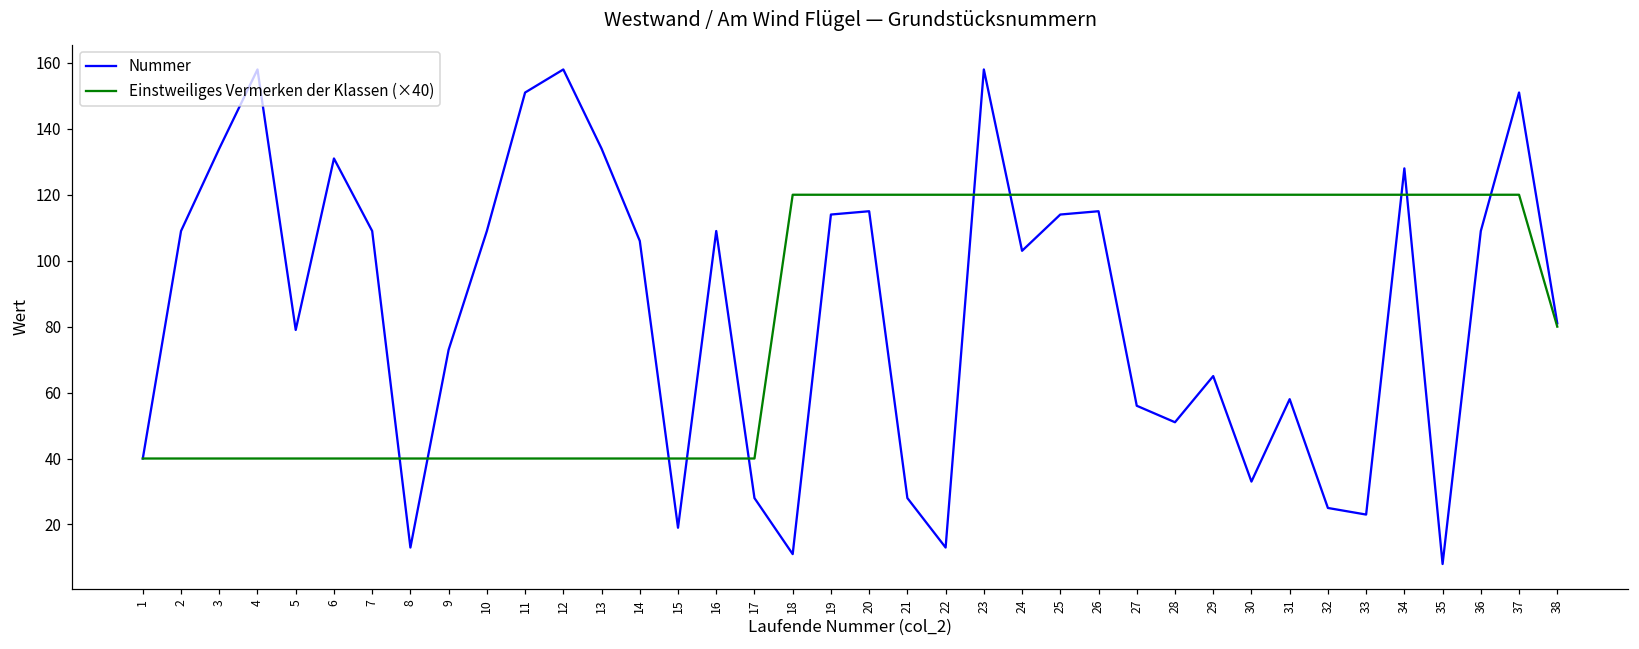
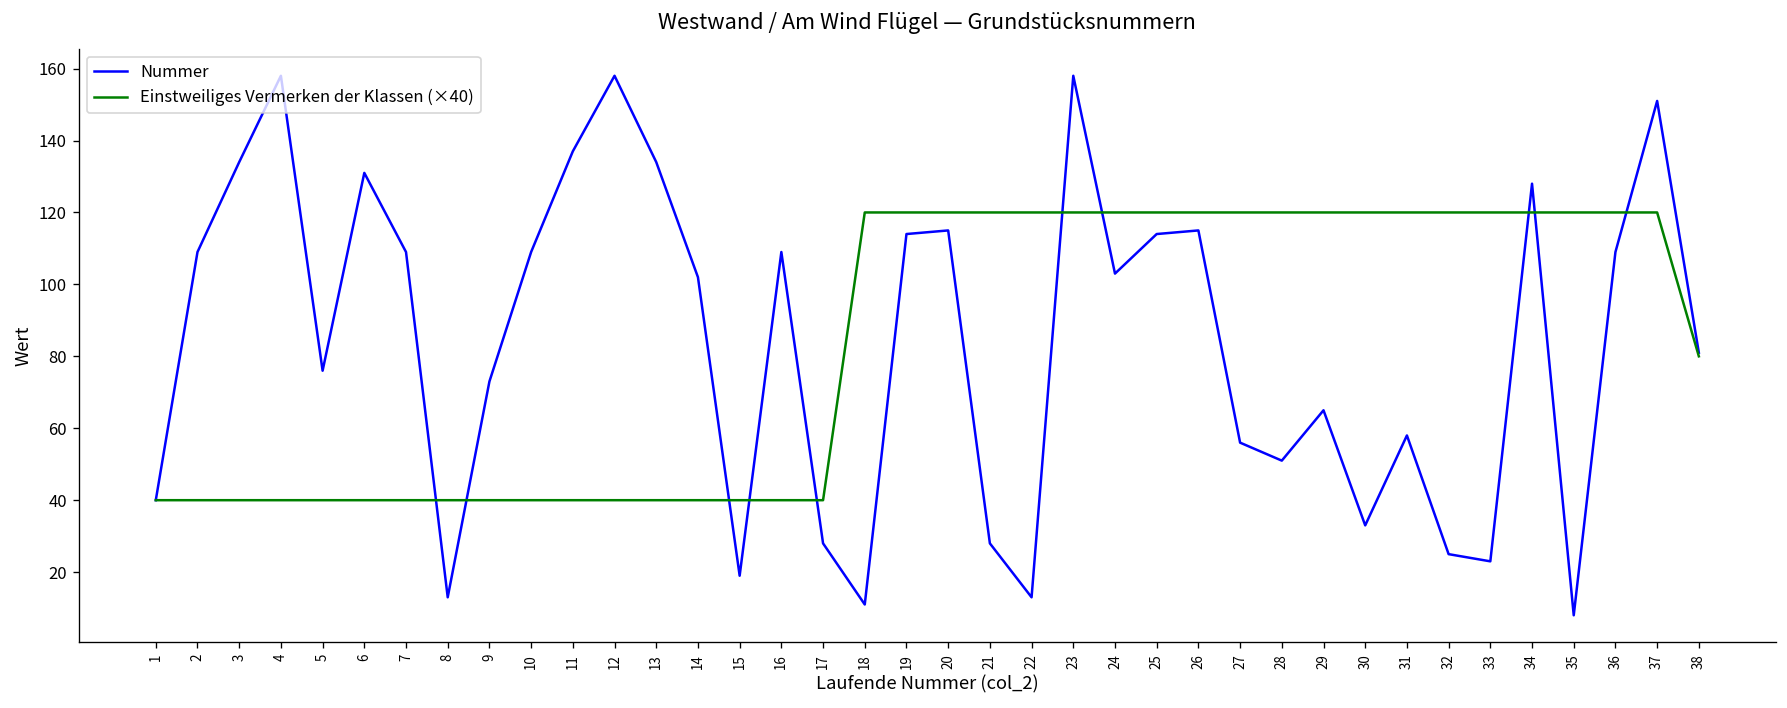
  {
    "Nummer": {
      "2": 109,
      "3": 134,
-     "5": 79,
+     "5": 76,
      "6": 131,
      "7": 109,
      "8": 13,
      "9": 73,
      "10": 109,
-     "11": 151,
+     "11": 137,
      "12": 158,
      "13": 134,
-     "14": 106,
+     "14": 102,
      "15": 19,
      "16": 109,
      "17": 28,
      "18": 11,
      "19": 114,
      "20": 115,
      "21": 28,
      "22": 13,
      "23": 158,
      "24": 103,
      "25": 114,
      "26": 115,
      "27": 56,
      "28": 51,
      "29": 65,
      "30": 33,
      "31": 58,
      "32": 25,
      "33": 23,
      "34": 128,
      "35": 8,
      "36": 109,
      "37": 151,
      "38": 81
    },
    "Einstweiliges Vermerken der Klassen (×40)": {
      "2": 40,
      "3": 40,
      "4": 40,
      "5": 40,
      "6": 40,
      "7": 40,
      "8": 40,
      "9": 40,
      "10": 40,
      "11": 40,
      "12": 40,
      "13": 40,
      "14": 40,
      "15": 40,
      "16": 40,
      "17": 40,
      "18": 120,
      "19": 120,
      "20": 120,
      "21": 120,
      "22": 120,
      "23": 120,
      "24": 120,
      "25": 120,
      "26": 120,
      "27": 120,
      "28": 120,
      "29": 120,
      "30": 120,
      "31": 120,
      "32": 120,
      "33": 120,
      "34": 120,
      "35": 120,
      "36": 120,
      "37": 120,
      "38": 80
    }
  }
